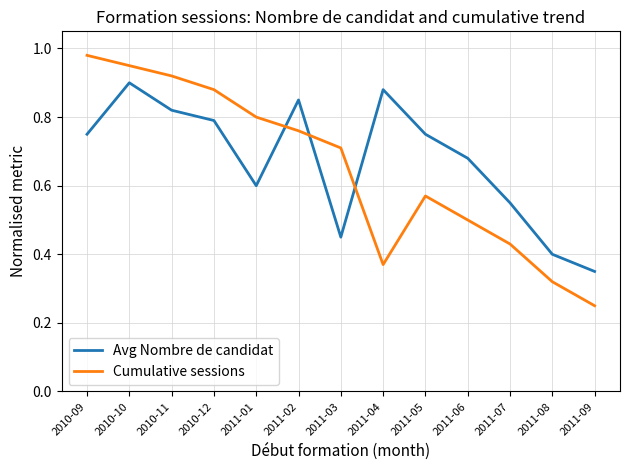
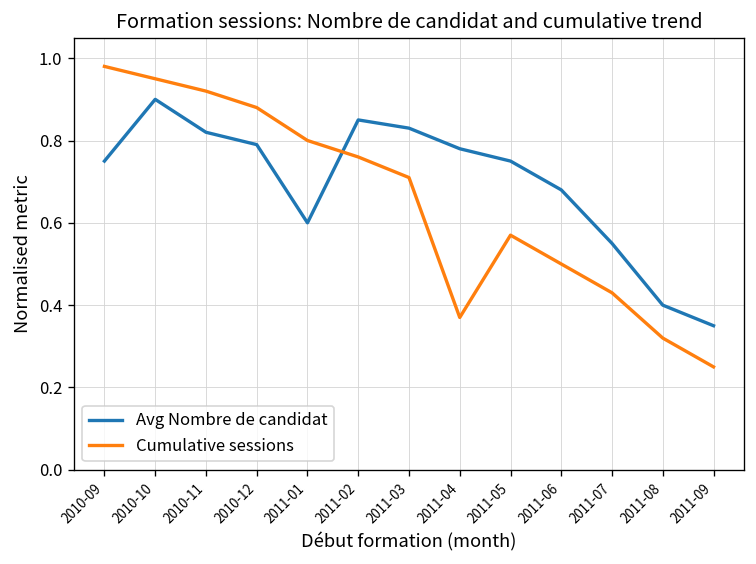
  {
    "Avg Nombre de candidat": {
      "2010-09": 0.75,
      "2010-10": 0.90,
      "2010-11": 0.82,
      "2010-12": 0.79,
      "2011-01": 0.60,
      "2011-02": 0.85,
-     "2011-03": 0.45,
-     "2011-04": 0.88,
+     "2011-03": 0.83,
+     "2011-04": 0.78,
      "2011-05": 0.75,
      "2011-06": 0.68,
      "2011-07": 0.55,
      "2011-08": 0.40,
      "2011-09": 0.35
    },
    "Cumulative sessions": {
      "2010-09": 0.98,
      "2010-10": 0.95,
      "2010-11": 0.92,
      "2010-12": 0.88,
      "2011-01": 0.80,
      "2011-02": 0.76,
      "2011-03": 0.71,
      "2011-04": 0.37,
      "2011-05": 0.57,
      "2011-06": 0.50,
      "2011-07": 0.43,
      "2011-08": 0.32,
      "2011-09": 0.25
    }
  }
